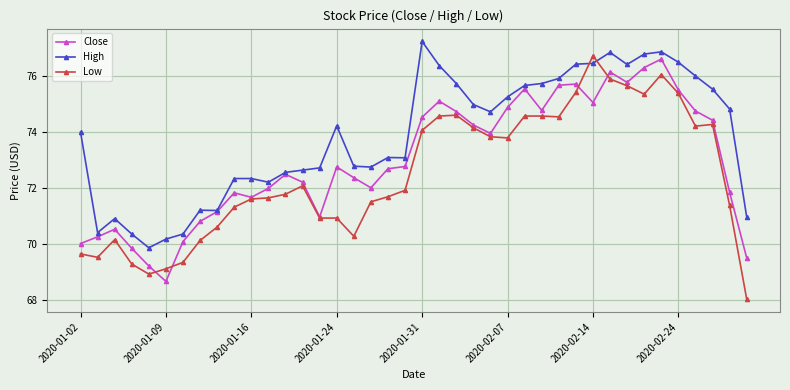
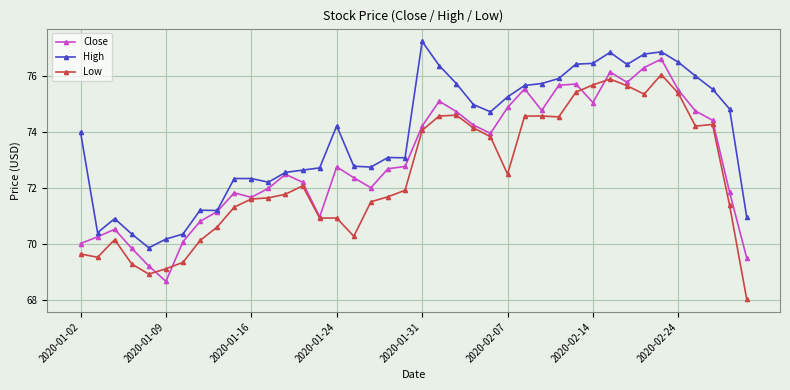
  {
    "Close": {
      "2020-01-02": 70.0,
      "2020-01-09": 68.7,
      "2020-01-24": 72.8,
-     "2020-01-31": 74.5,
+     "2020-01-31": 74.2,
      "2020-02-07": 74.9,
      "2020-02-14": 75.1,
      "2020-02-24": 75.5
    },
    "High": {
      "2020-01-02": 74.0,
      "2020-01-09": 70.2,
      "2020-01-16": 72.3,
      "2020-01-24": 74.2,
      "2020-01-31": 77.2,
      "2020-02-07": 75.3,
      "2020-02-14": 76.5,
      "2020-02-24": 76.5
    },
    "Low": {
      "2020-01-02": 69.7,
      "2020-01-09": 69.1,
      "2020-01-24": 70.9,
      "2020-01-31": 74.1,
-     "2020-02-07": 73.8,
-     "2020-02-14": 76.7,
+     "2020-02-07": 72.5,
+     "2020-02-14": 75.7,
      "2020-02-24": 75.4
    }
  }
